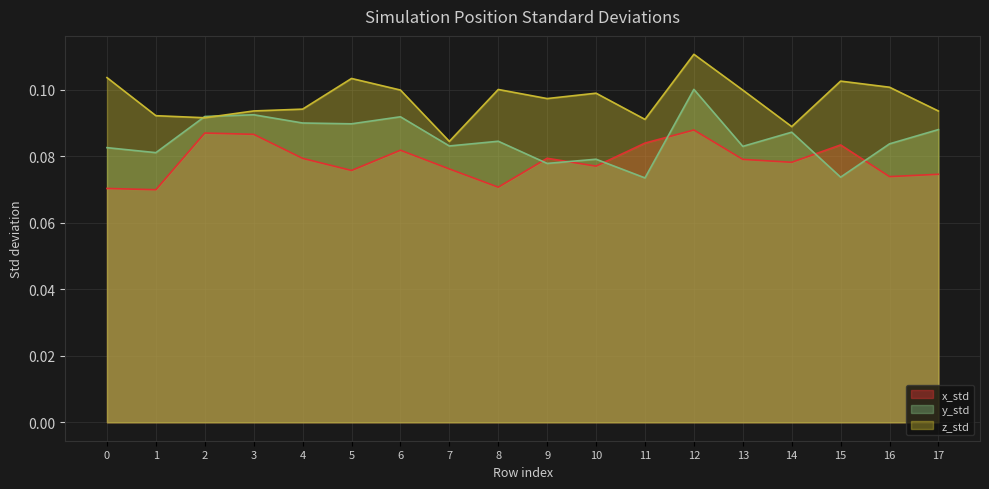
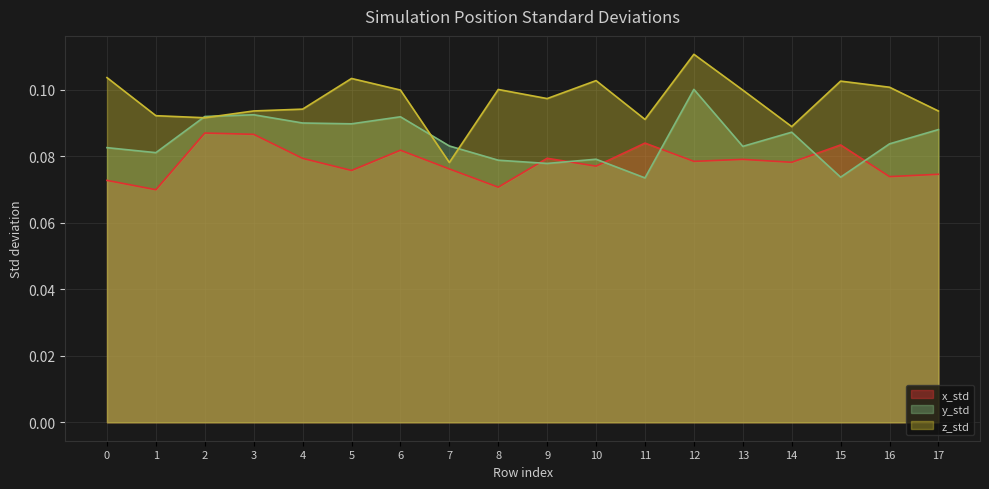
  {
    "x_std": {
-     "0": 0.070,
+     "0": 0.073,
      "1": 0.070,
      "2": 0.087,
      "3": 0.087,
      "4": 0.079,
      "5": 0.076,
      "6": 0.082,
      "7": 0.076,
      "8": 0.071,
      "9": 0.079,
      "10": 0.077,
      "11": 0.084,
-     "12": 0.088,
+     "12": 0.078,
      "13": 0.079,
      "14": 0.078,
      "15": 0.083,
      "16": 0.074,
      "17": 0.075
    },
    "y_std": {
      "0": 0.083,
      "1": 0.081,
      "3": 0.092,
      "4": 0.090,
      "5": 0.090,
      "6": 0.092,
      "7": 0.083,
-     "8": 0.085,
+     "8": 0.079,
      "9": 0.078,
      "10": 0.079,
      "11": 0.073,
      "12": 0.100,
      "13": 0.083,
      "14": 0.087,
      "15": 0.074,
      "16": 0.084,
      "17": 0.088
    },
    "z_std": {
      "0": 0.104,
      "1": 0.092,
      "3": 0.094,
      "4": 0.094,
      "5": 0.103,
      "6": 0.100,
-     "7": 0.084,
+     "7": 0.078,
      "8": 0.100,
      "9": 0.097,
-     "10": 0.099,
+     "10": 0.103,
      "11": 0.091,
      "12": 0.111,
      "13": 0.100,
      "14": 0.089,
      "15": 0.103,
      "16": 0.101,
      "17": 0.094
    }
  }
